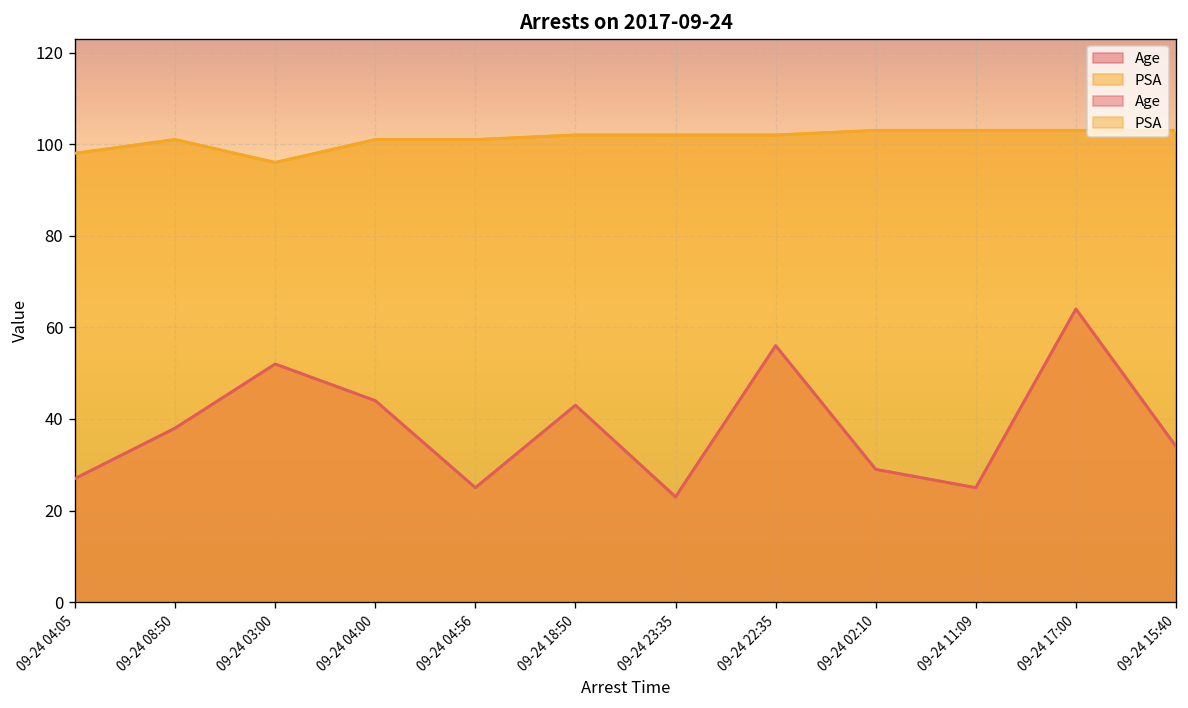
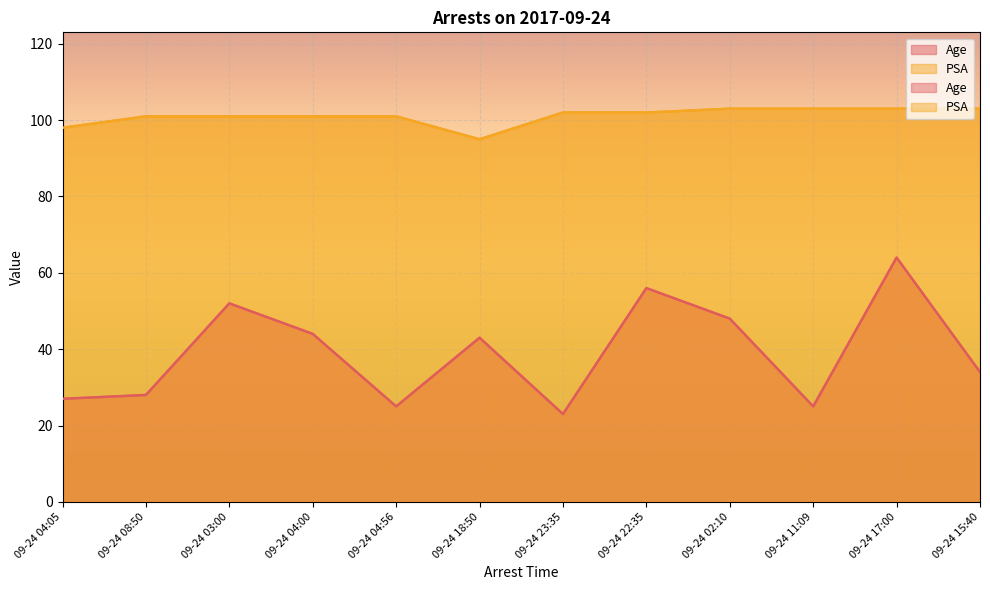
  {
    "Age": {
      "09-24 04:05": 27,
-     "09-24 08:50": 38,
+     "09-24 08:50": 28,
      "09-24 03:00": 52,
      "09-24 04:00": 44,
      "09-24 04:56": 25,
      "09-24 18:50": 43,
      "09-24 23:35": 23,
      "09-24 22:35": 56,
-     "09-24 02:10": 29,
+     "09-24 02:10": 48,
      "09-24 11:09": 25,
      "09-24 17:00": 64,
      "09-24 15:40": 34
    },
    "PSA": {
      "09-24 04:05": 98,
      "09-24 08:50": 101,
-     "09-24 03:00": 96,
+     "09-24 03:00": 101,
      "09-24 04:00": 101,
      "09-24 04:56": 101,
-     "09-24 18:50": 102,
+     "09-24 18:50": 95,
      "09-24 23:35": 102,
      "09-24 22:35": 102,
      "09-24 02:10": 103,
      "09-24 11:09": 103,
      "09-24 17:00": 103,
      "09-24 15:40": 103
    }
  }
